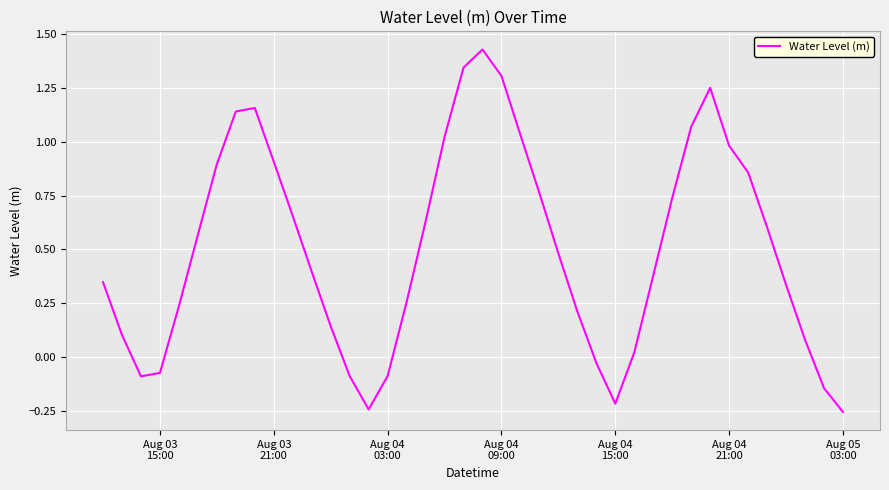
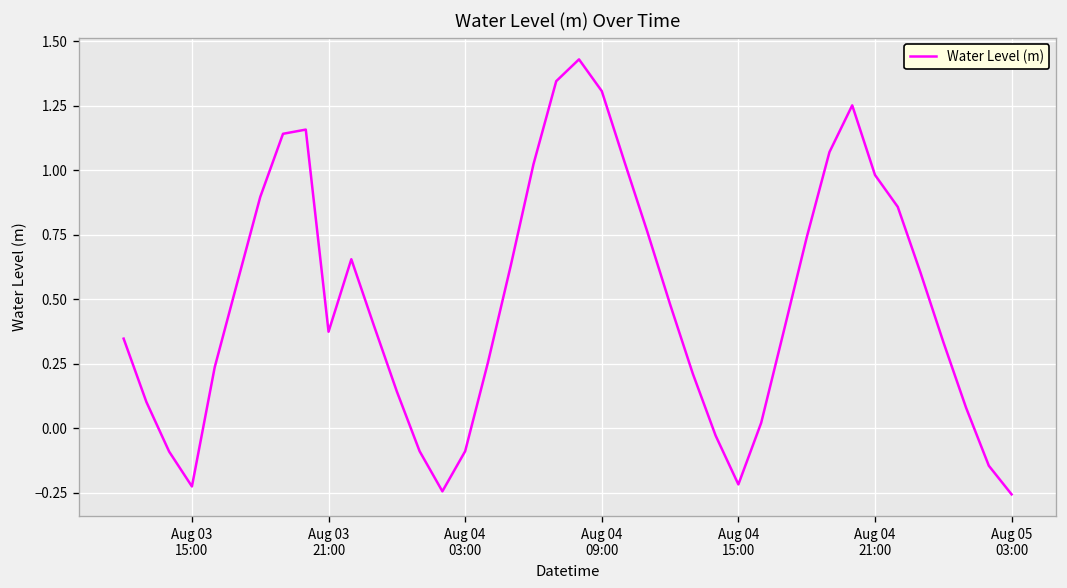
  {
-   "Aug 03 15:00": -0.07,
-   "Aug 03 21:00": 0.91,
+   "Aug 03 15:00": -0.23,
+   "Aug 03 21:00": 0.37,
    "Aug 04 03:00": -0.09,
    "Aug 04 09:00": 1.31,
    "Aug 04 15:00": -0.22,
    "Aug 04 21:00": 0.98,
    "Aug 05 03:00": -0.26
  }
